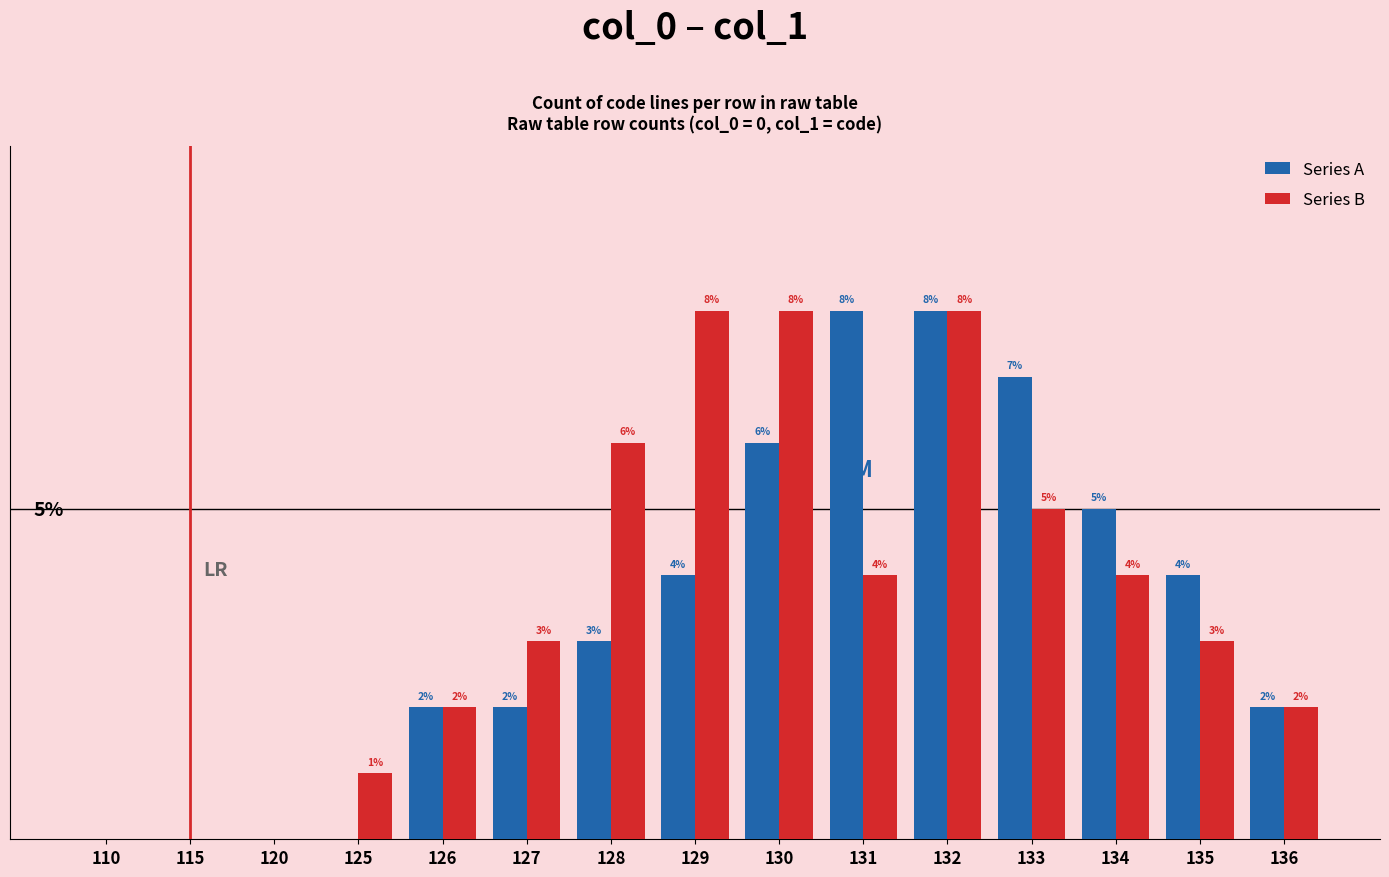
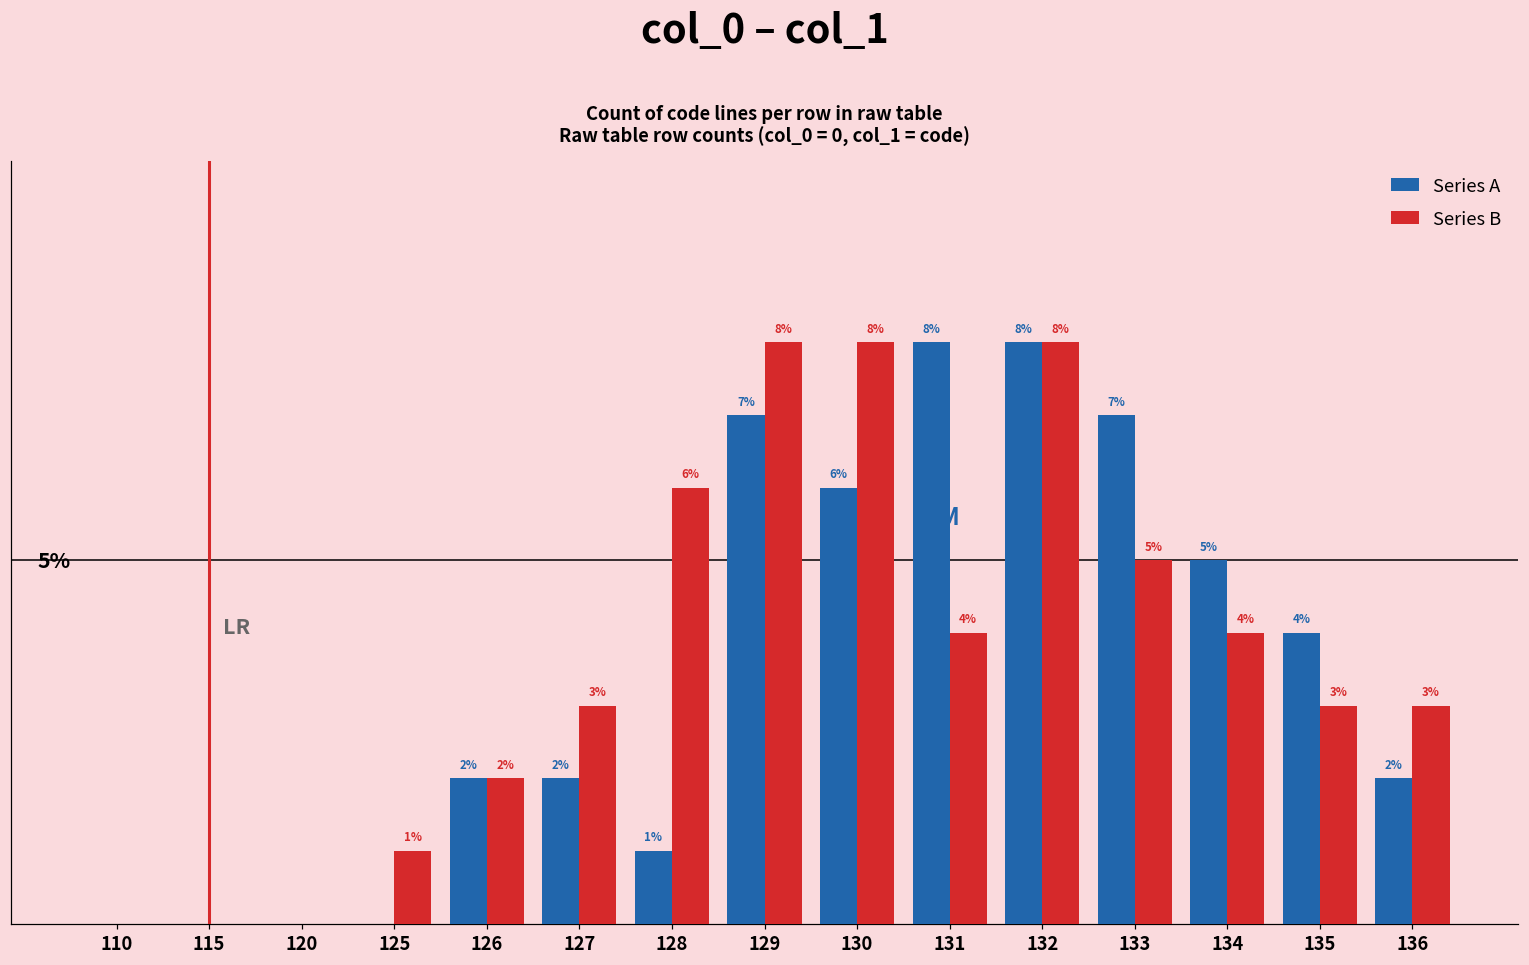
  {
    "Series A": {
      "126": "2%",
      "127": "2%",
-     "128": "3%",
-     "129": "4%",
+     "128": "1%",
+     "129": "7%",
      "130": "6%",
      "131": "8%",
      "132": "8%",
      "133": "7%",
      "134": "5%",
      "135": "4%",
      "136": "2%"
    },
    "Series B": {
      "125": "1%",
      "126": "2%",
      "127": "3%",
      "128": "6%",
      "129": "8%",
      "130": "8%",
      "131": "4%",
      "132": "8%",
      "133": "5%",
      "134": "4%",
      "135": "3%",
-     "136": "2%"
+     "136": "3%"
    }
  }
